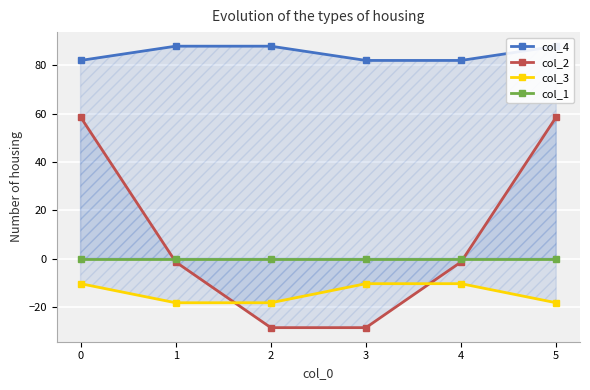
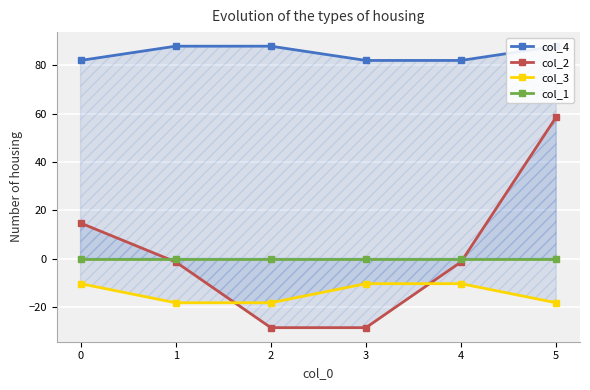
  {
    "col_2": {
-     "0": 59,
+     "0": 15,
      "1": -1,
      "2": -29,
      "3": -29,
      "4": -1
    },
    "col_3": {
      "0": -10,
      "1": -18,
      "2": -18,
      "3": -10,
      "4": -10,
      "5": -18
    },
    "col_1": {
      "0": 0,
      "5": 0
    }
  }
